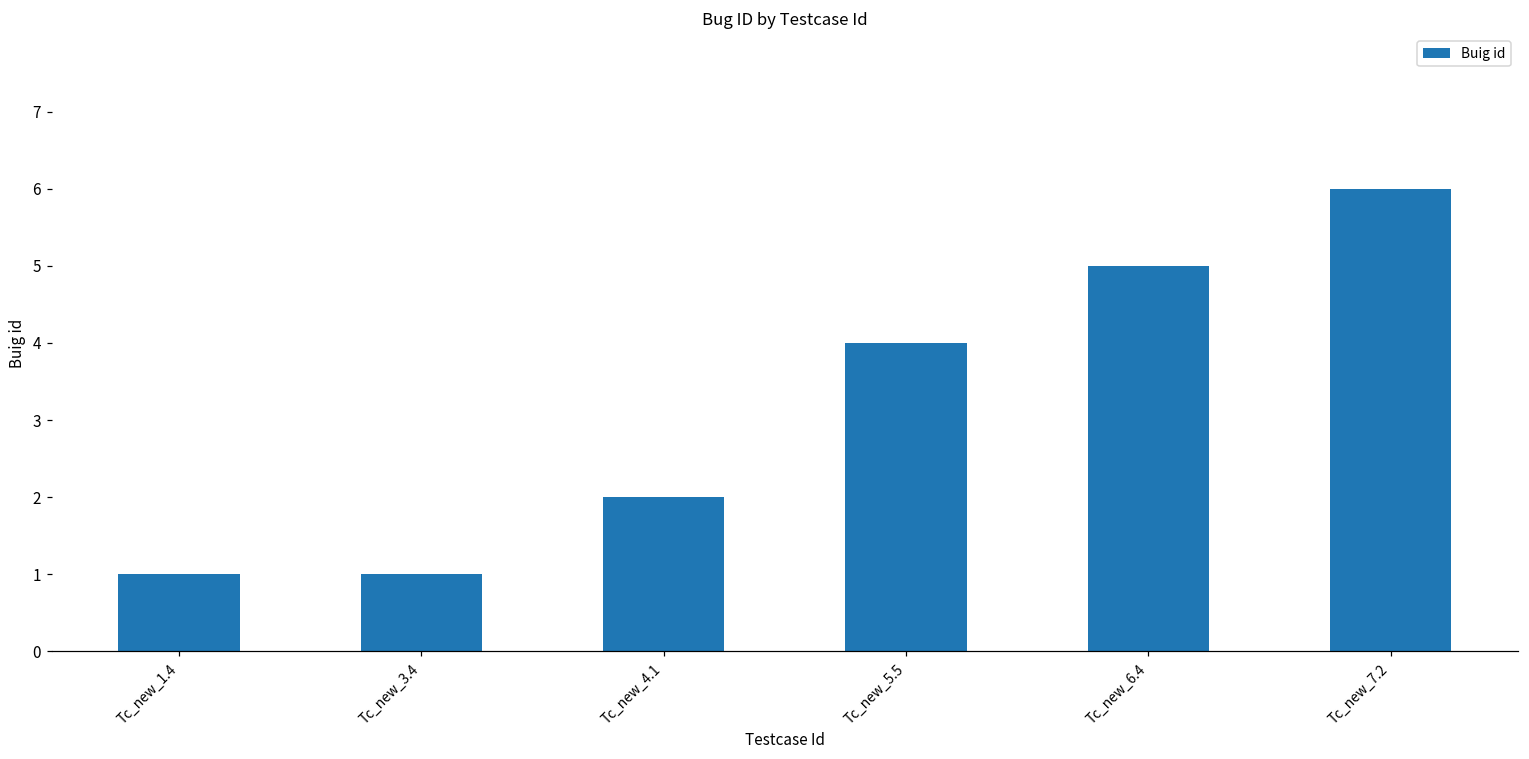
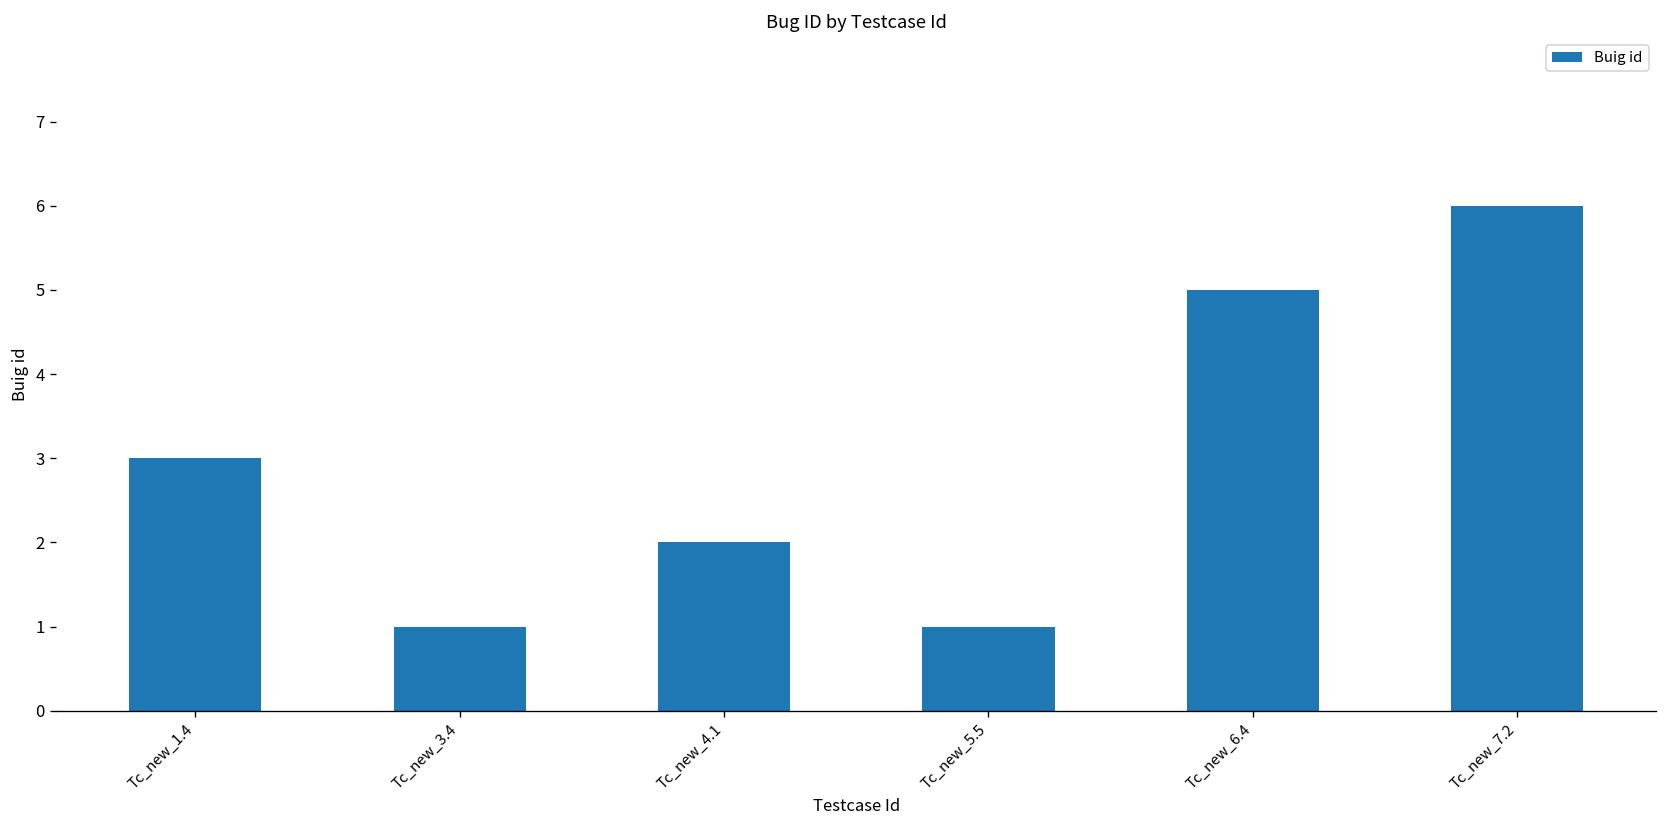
  {
-   "Tc_new_1.4": 1,
+   "Tc_new_1.4": 3,
    "Tc_new_3.4": 1,
    "Tc_new_4.1": 2,
-   "Tc_new_5.5": 4,
+   "Tc_new_5.5": 1,
    "Tc_new_6.4": 5,
    "Tc_new_7.2": 6
  }
